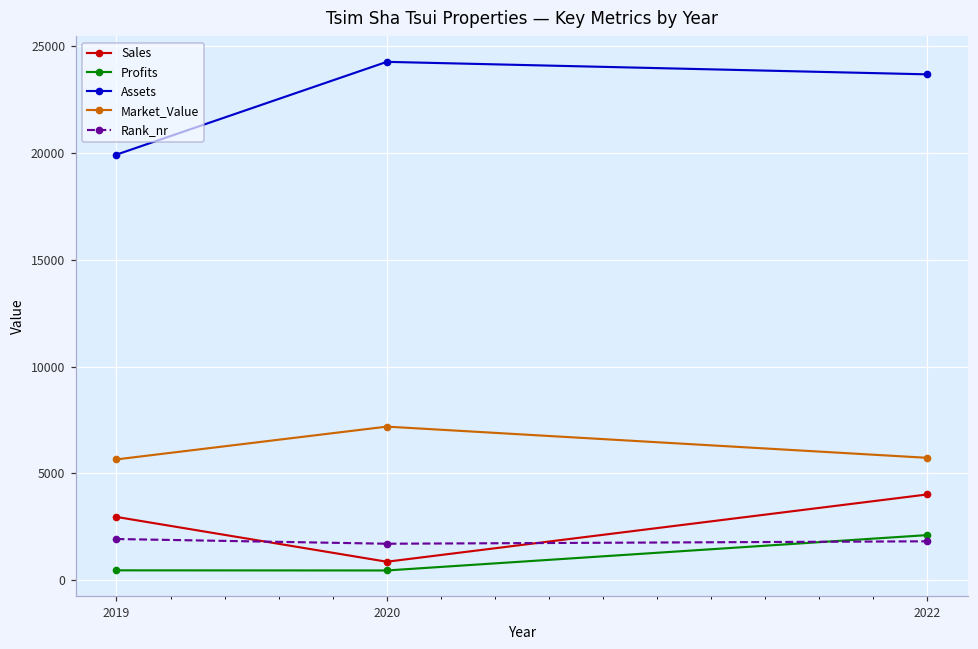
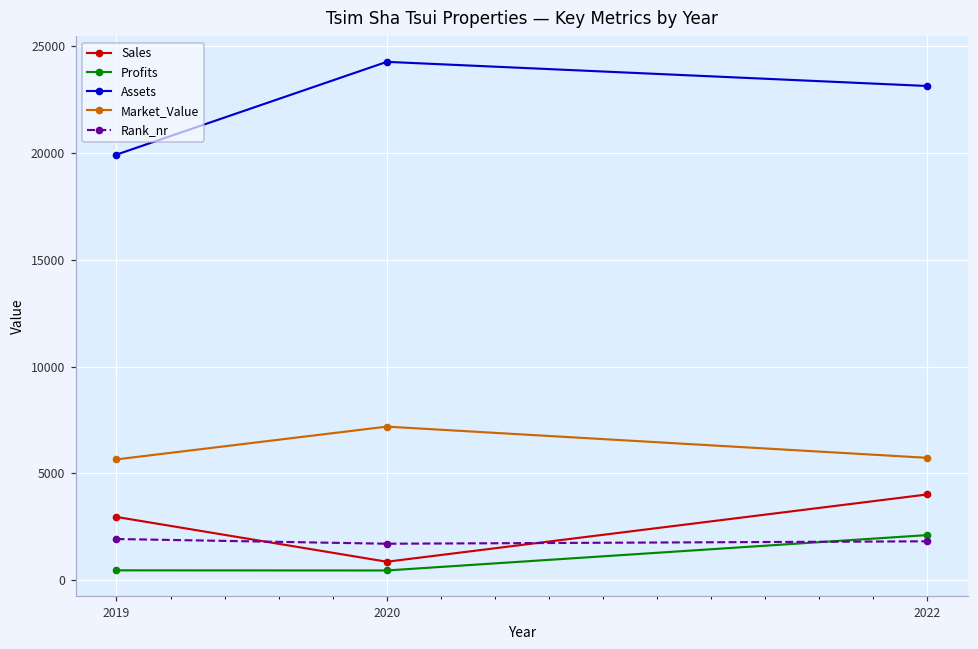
  {
    "Sales": {
      "2019": 3000,
      "2020": 900,
      "2022": 4000
    },
    "Profits": {
      "2019": 500,
      "2020": 500,
      "2022": 2100
    },
    "Assets": {
      "2019": 19900,
      "2020": 24300,
-     "2022": 23700
+     "2022": 23100
    },
    "Market_Value": {
      "2019": 5700,
      "2020": 7200,
      "2022": 5700
    },
    "Rank_nr": {
      "2019": 1900,
      "2020": 1700,
      "2022": 1800
    }
  }
